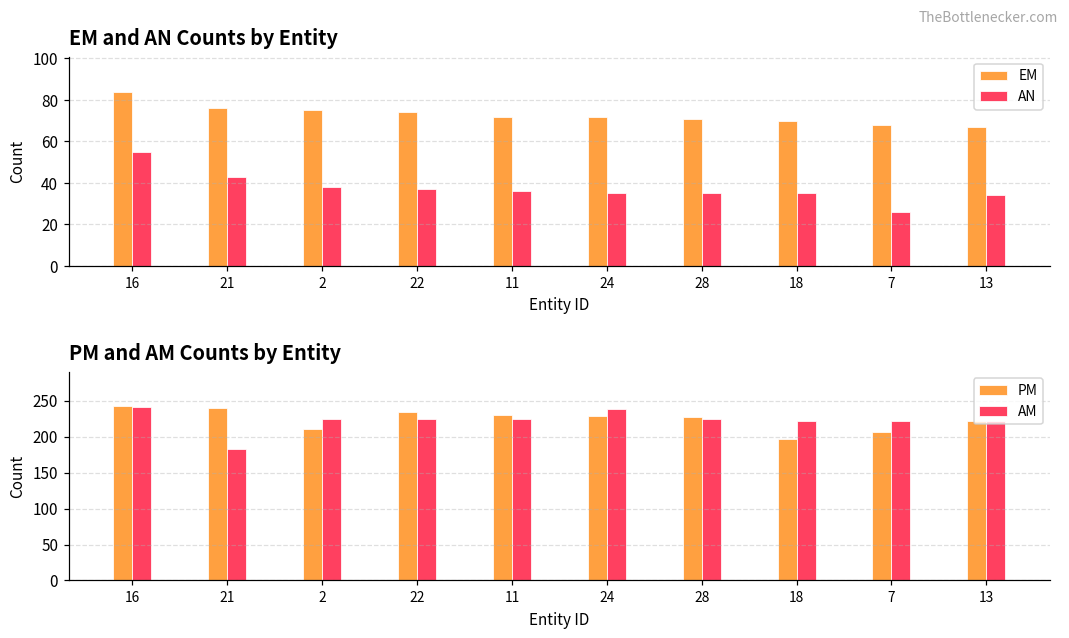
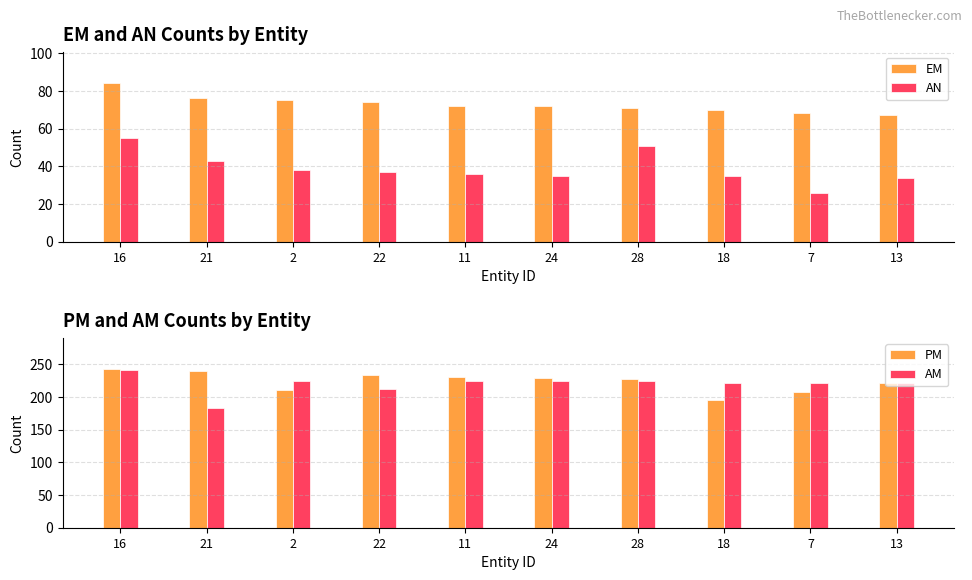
  {
    "EM and AN Counts by Entity": {
      "EM": {
        "16": 84,
        "21": 76,
        "2": 75,
        "22": 74,
        "11": 72,
        "24": 72,
        "28": 71,
        "18": 70,
        "7": 68,
        "13": 67
      },
      "AN": {
        "16": 55,
        "21": 43,
        "2": 38,
        "22": 37,
        "11": 36,
        "24": 35,
-       "28": 35,
+       "28": 51,
        "18": 35,
        "7": 26,
        "13": 34
      }
    },
    "PM and AM Counts by Entity": {
      "PM": {
        "16": 240,
        "21": 240,
        "2": 210,
        "22": 230,
        "11": 230,
        "24": 230,
        "28": 230,
        "18": 200,
        "7": 210
      },
      "AM": {
        "16": 240,
        "21": 180,
        "2": 230,
-       "22": 230,
+       "22": 210,
        "11": 230,
-       "24": 240,
+       "24": 220,
        "28": 220,
        "18": 220,
        "7": 220
      }
    }
  }
